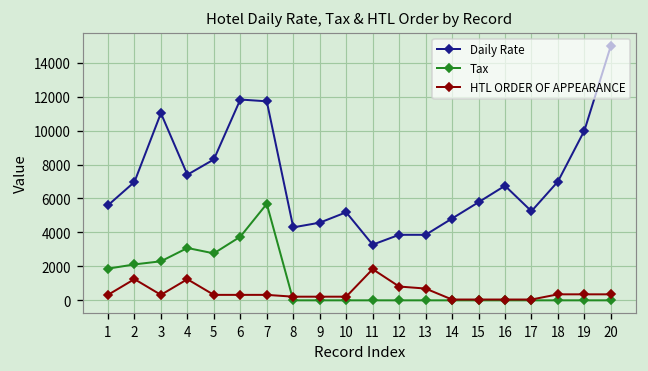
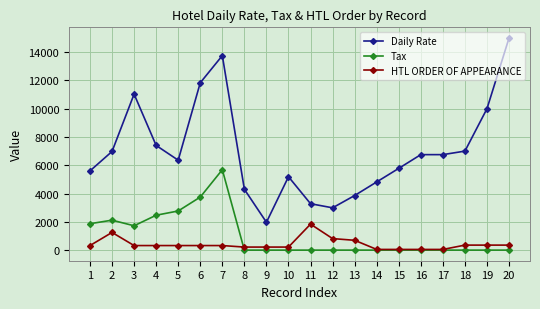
  {
    "Daily Rate": {
      "1": 5600,
      "2": 7000,
      "3": 11000,
      "4": 7400,
-     "5": 8300,
+     "5": 6400,
      "6": 11800,
-     "7": 11700,
+     "7": 13800,
      "8": 4300,
-     "9": 4600,
+     "9": 2000,
      "10": 5200,
      "11": 3300,
-     "12": 3900,
+     "12": 3000,
      "13": 3900,
      "14": 4800,
      "15": 5800,
      "16": 6800,
-     "17": 5300,
+     "17": 6800,
      "18": 7000,
      "19": 10000
    },
    "Tax": {
      "1": 1900,
      "2": 2100,
-     "3": 2300,
-     "4": 3100,
+     "3": 1700,
+     "4": 2500,
      "5": 2800,
      "6": 3800,
      "7": 5700,
      "8": 0,
      "9": 0,
      "10": 0,
      "11": 0,
      "12": 0,
      "13": 0,
      "18": 0,
      "19": 0,
      "20": 0
    },
    "HTL ORDER OF APPEARANCE": {
      "1": 300,
      "2": 1300,
      "3": 300,
-     "4": 1200,
+     "4": 300,
      "5": 300,
      "6": 300,
      "7": 300,
      "8": 200,
      "9": 200,
      "10": 200,
      "11": 1800,
      "12": 800,
      "13": 700,
      "18": 400,
      "19": 400,
      "20": 400
    }
  }
